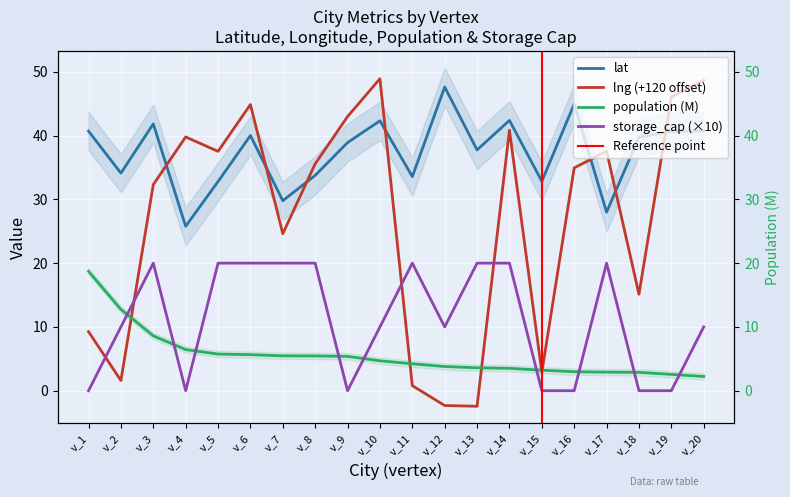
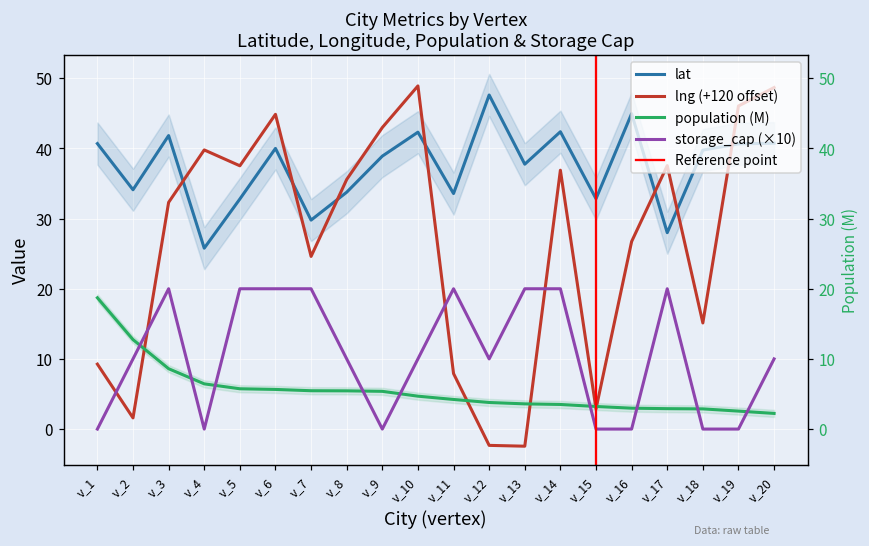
  {
    "lng (+120 offset)": {
      "v_1": 9,
      "v_2": 2,
      "v_3": 32,
      "v_4": 40,
      "v_5": 38,
      "v_6": 45,
      "v_7": 25,
      "v_8": 36,
      "v_9": 43,
      "v_10": 49,
-     "v_11": 1,
+     "v_11": 8,
      "v_12": -2,
      "v_13": -2,
-     "v_14": 41,
-     "v_16": 35,
+     "v_14": 37,
+     "v_16": 27,
      "v_18": 15
    },
    "storage_cap (×10)": {
      "v_1": 0,
      "v_2": 10,
      "v_3": 20,
      "v_4": 0,
      "v_5": 20,
      "v_6": 20,
      "v_7": 20,
-     "v_8": 20,
+     "v_8": 10,
      "v_9": 0,
      "v_10": 10,
      "v_11": 20,
      "v_12": 10,
      "v_13": 20,
      "v_14": 20,
      "v_15": 0,
      "v_16": 0,
      "v_17": 20,
      "v_18": 0,
      "v_19": 0,
      "v_20": 10
    }
  }
